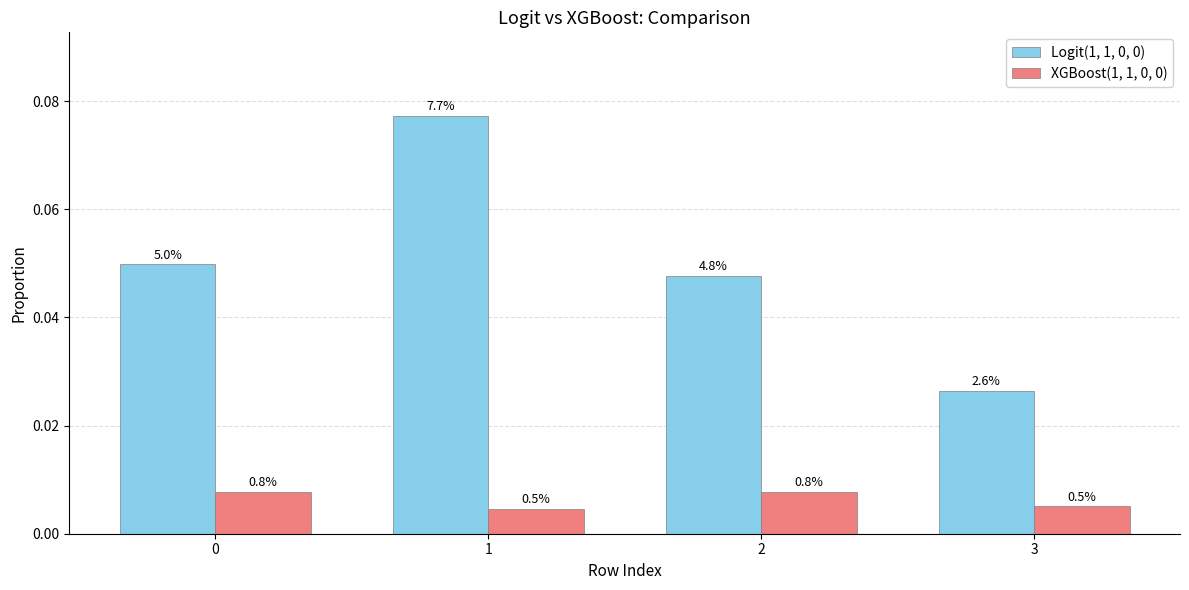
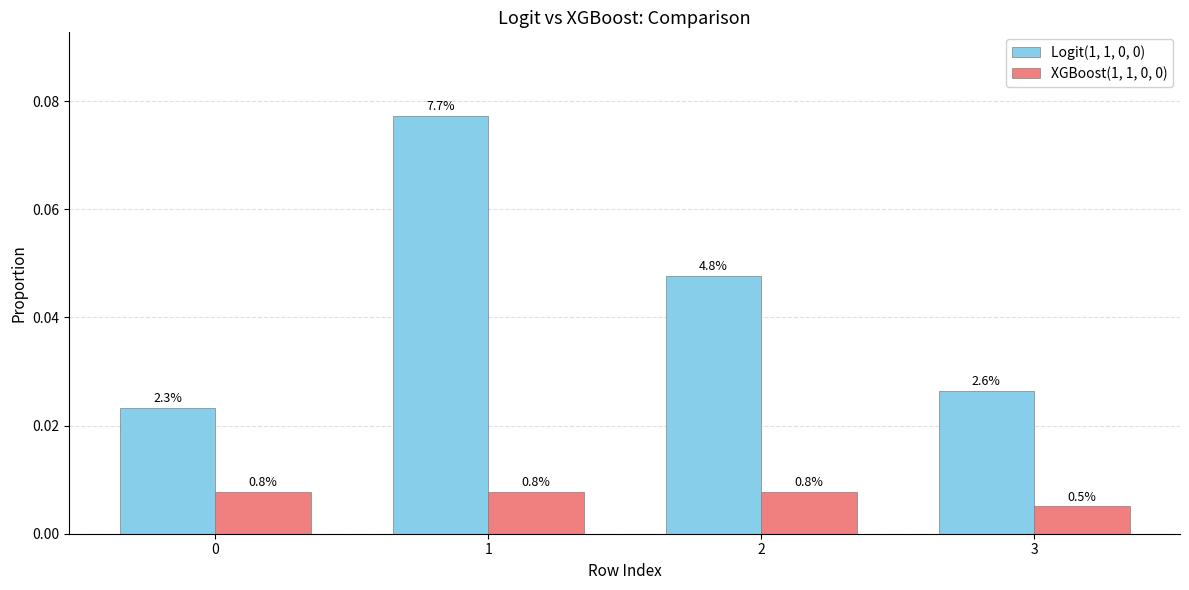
  {
    "Logit(1, 1, 0, 0)": {
-     "0": "5.0%",
+     "0": "2.3%",
      "1": "7.7%",
      "2": "4.8%",
      "3": "2.6%"
    },
    "XGBoost(1, 1, 0, 0)": {
      "0": "0.8%",
-     "1": "0.5%",
+     "1": "0.8%",
      "2": "0.8%",
      "3": "0.5%"
    }
  }
